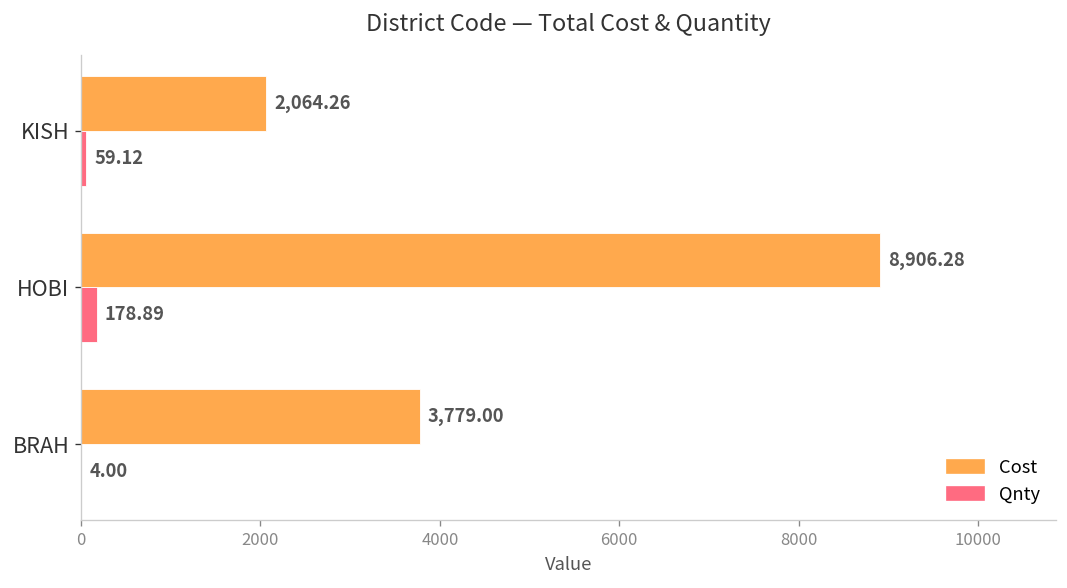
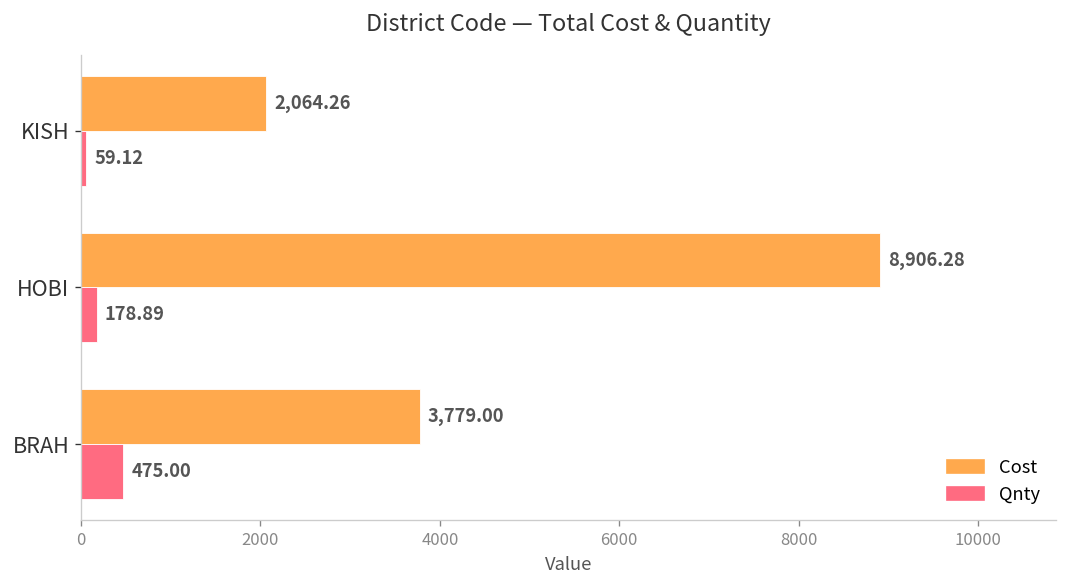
  {
    "Cost": {
      "KISH": "2,064.26",
      "HOBI": "8,906.28",
      "BRAH": "3,779.00"
    },
    "Qnty": {
      "KISH": "59.12",
      "HOBI": "178.89",
-     "BRAH": "4.00"
+     "BRAH": "475.00"
    }
  }
